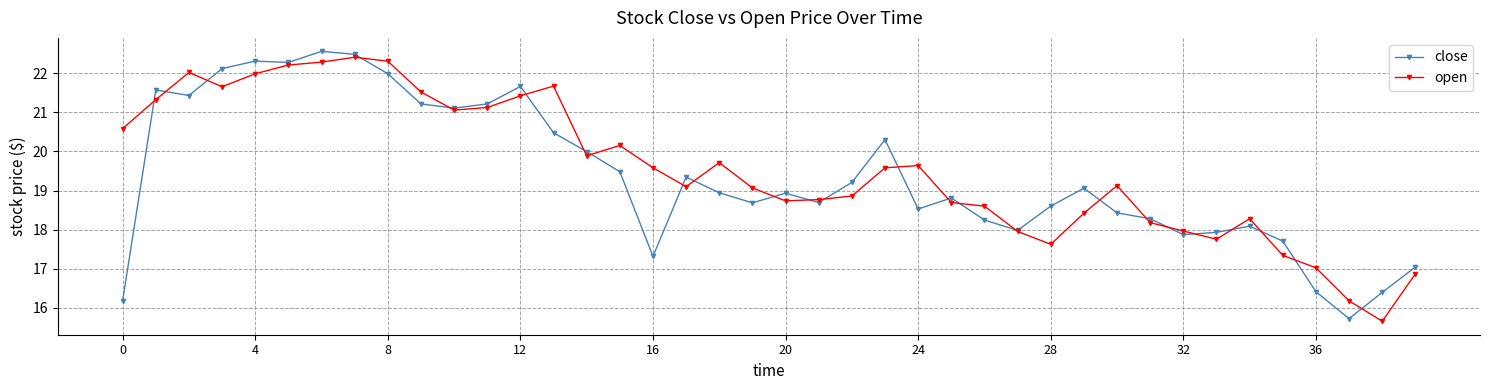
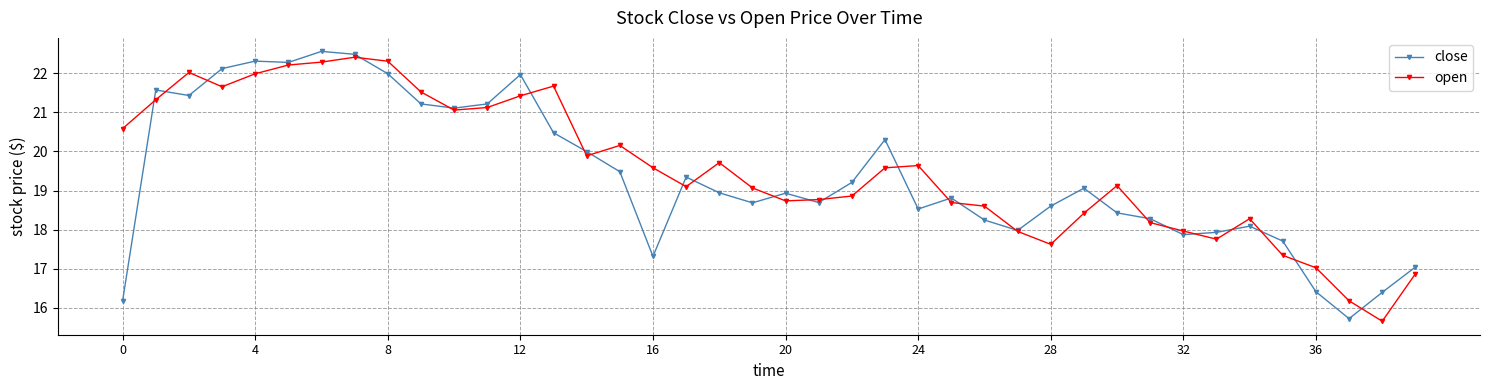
  {
    "close": {
      "0": 16.2,
      "4": 22.3,
      "8": 22.0,
-     "12": 21.7,
+     "12": 22.0,
      "16": 17.3,
      "20": 18.9,
      "24": 18.5,
      "28": 18.6,
      "32": 17.9,
      "36": 16.4
    },
    "open": {
      "0": 20.6,
      "4": 22.0,
      "8": 22.3,
      "12": 21.4,
      "16": 19.6,
      "20": 18.7,
      "24": 19.6,
      "28": 17.6,
      "32": 18.0,
      "36": 17.0
    }
  }
